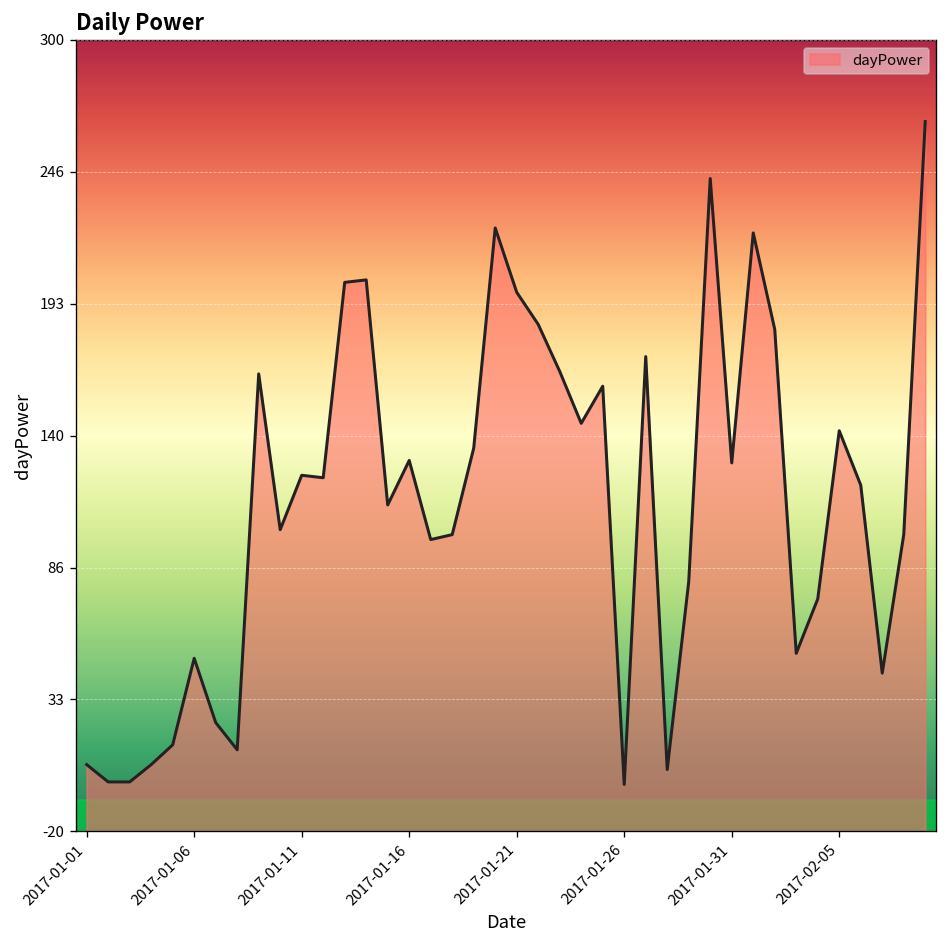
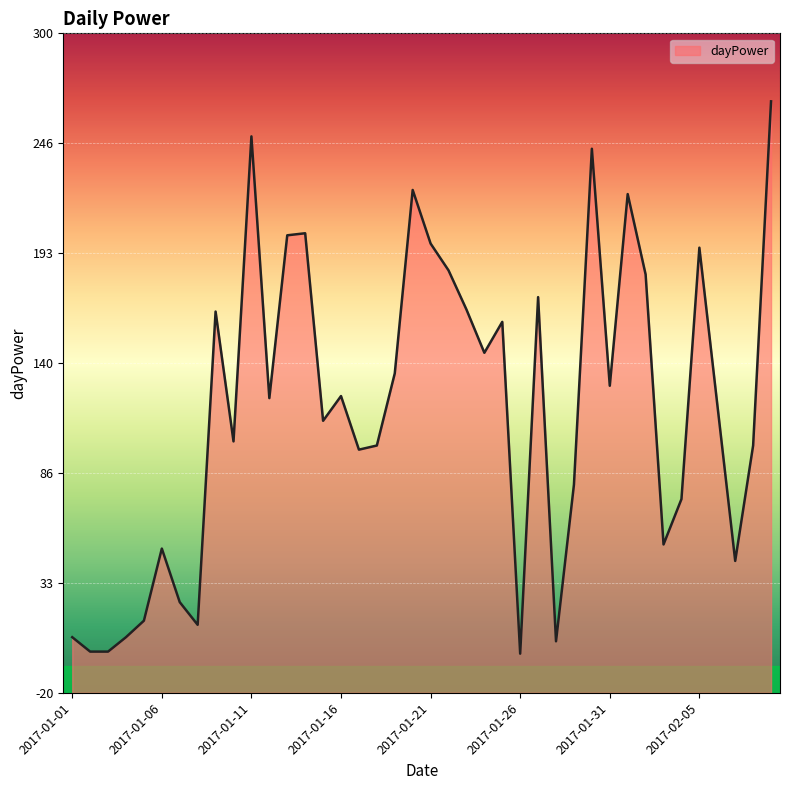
  {
    "2017-01-01": 7,
    "2017-01-06": 50,
-   "2017-01-11": 124,
-   "2017-01-16": 130,
+   "2017-01-11": 250,
+   "2017-01-16": 124,
    "2017-01-21": 198,
    "2017-01-26": -1,
    "2017-01-31": 129,
-   "2017-02-05": 142
+   "2017-02-05": 196
  }
